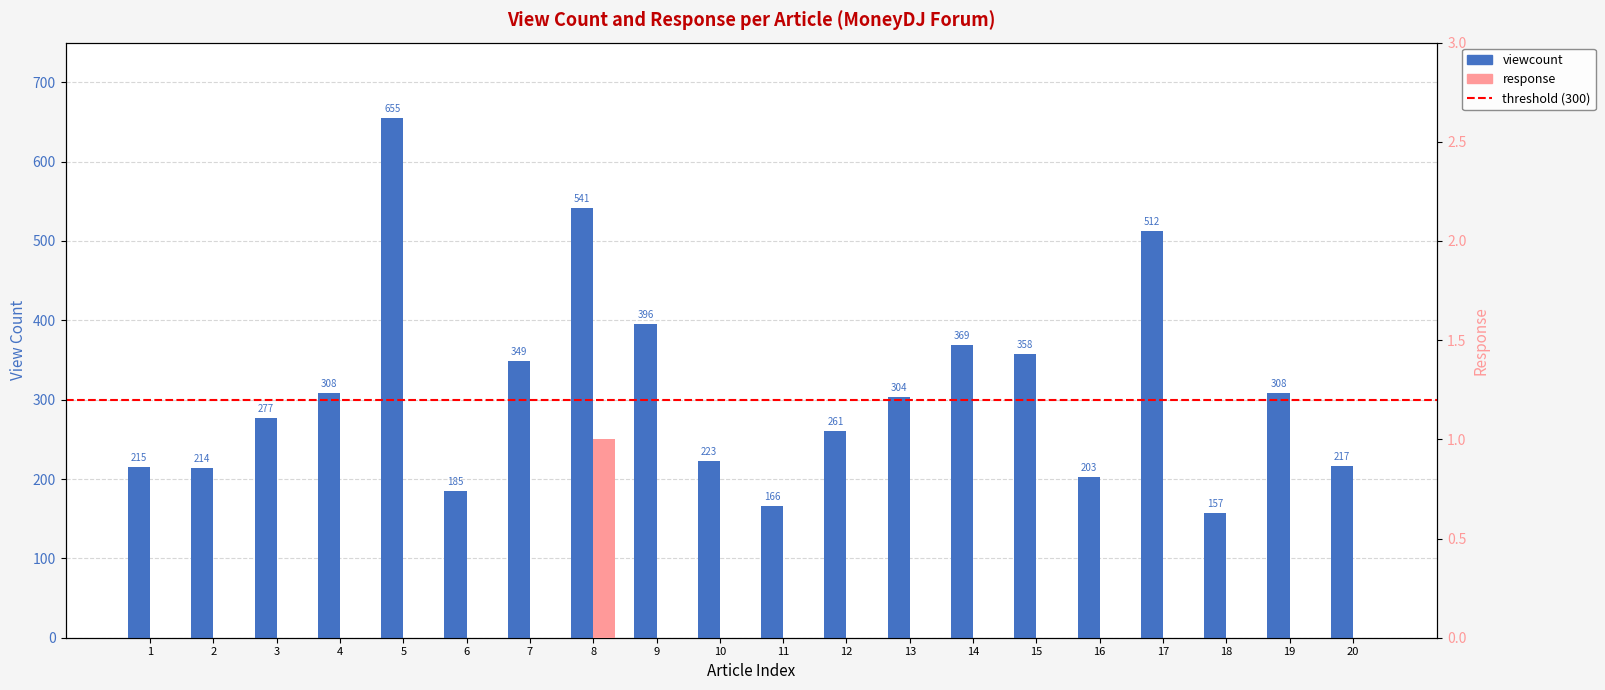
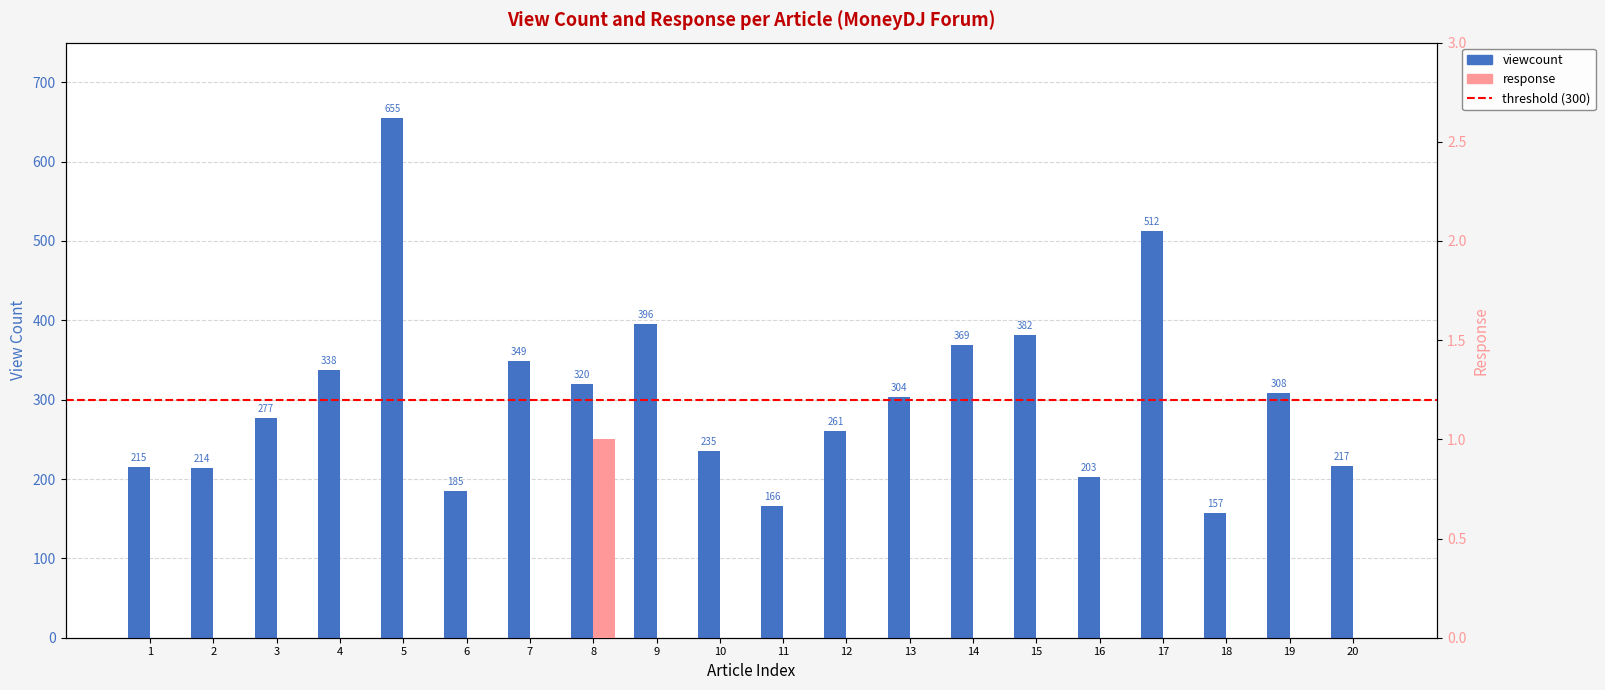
  {
    "viewcount": {
      "1": 215,
      "2": 214,
      "3": 277,
-     "4": 308,
+     "4": 338,
      "5": 655,
      "6": 185,
      "7": 349,
-     "8": 541,
+     "8": 320,
      "9": 396,
-     "10": 223,
+     "10": 235,
      "11": 166,
      "12": 261,
      "13": 304,
      "14": 369,
-     "15": 358,
+     "15": 382,
      "16": 203,
      "17": 512,
      "18": 157,
      "19": 308,
      "20": 217
    }
  }
